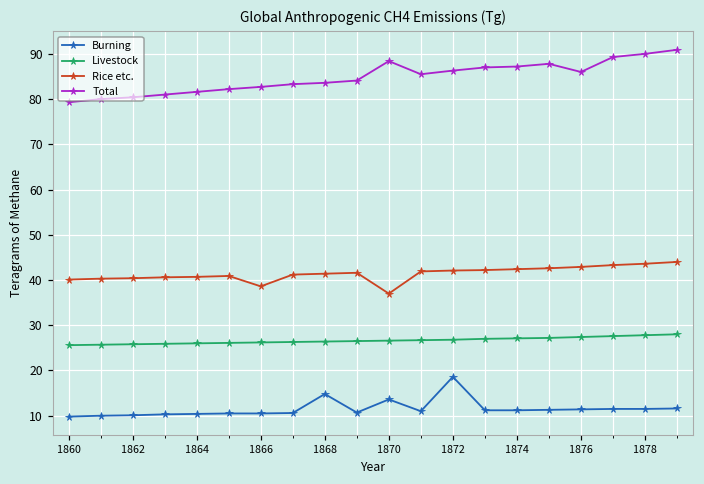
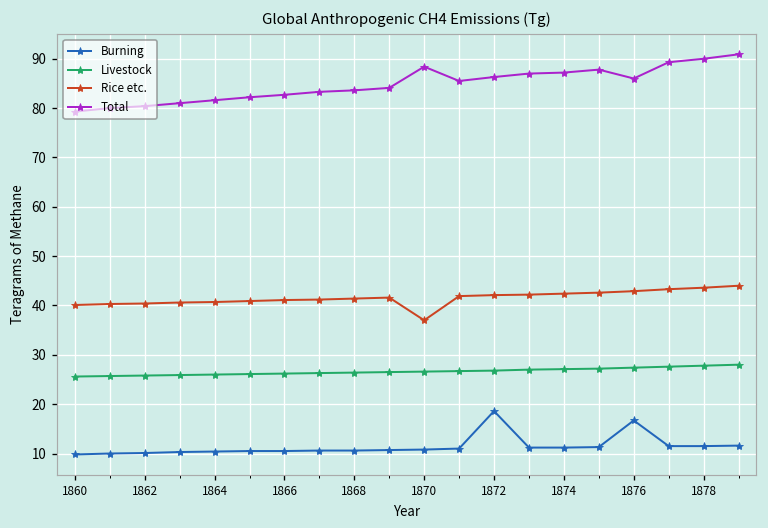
  {
    "Burning": {
      "1860": 10,
      "1862": 10,
      "1864": 10,
      "1866": 11,
-     "1868": 15,
-     "1870": 14,
+     "1868": 11,
+     "1870": 11,
      "1872": 19,
      "1874": 11,
-     "1876": 11,
+     "1876": 17,
      "1878": 12
    },
    "Livestock": {
      "1860": 26,
      "1862": 26,
      "1864": 26,
      "1866": 26,
      "1868": 26,
      "1870": 27,
      "1872": 27,
      "1874": 27,
      "1876": 27,
      "1878": 28
    },
    "Rice etc.": {
      "1860": 40,
      "1862": 40,
      "1864": 41,
-     "1866": 39,
+     "1866": 41,
      "1868": 41,
      "1870": 37,
      "1872": 42,
      "1874": 42,
      "1876": 43,
      "1878": 44
    },
    "Total": {
      "1864": 82,
      "1866": 83,
      "1868": 84,
      "1870": 88,
      "1872": 86,
      "1874": 87,
      "1876": 86,
      "1878": 90
    }
  }
